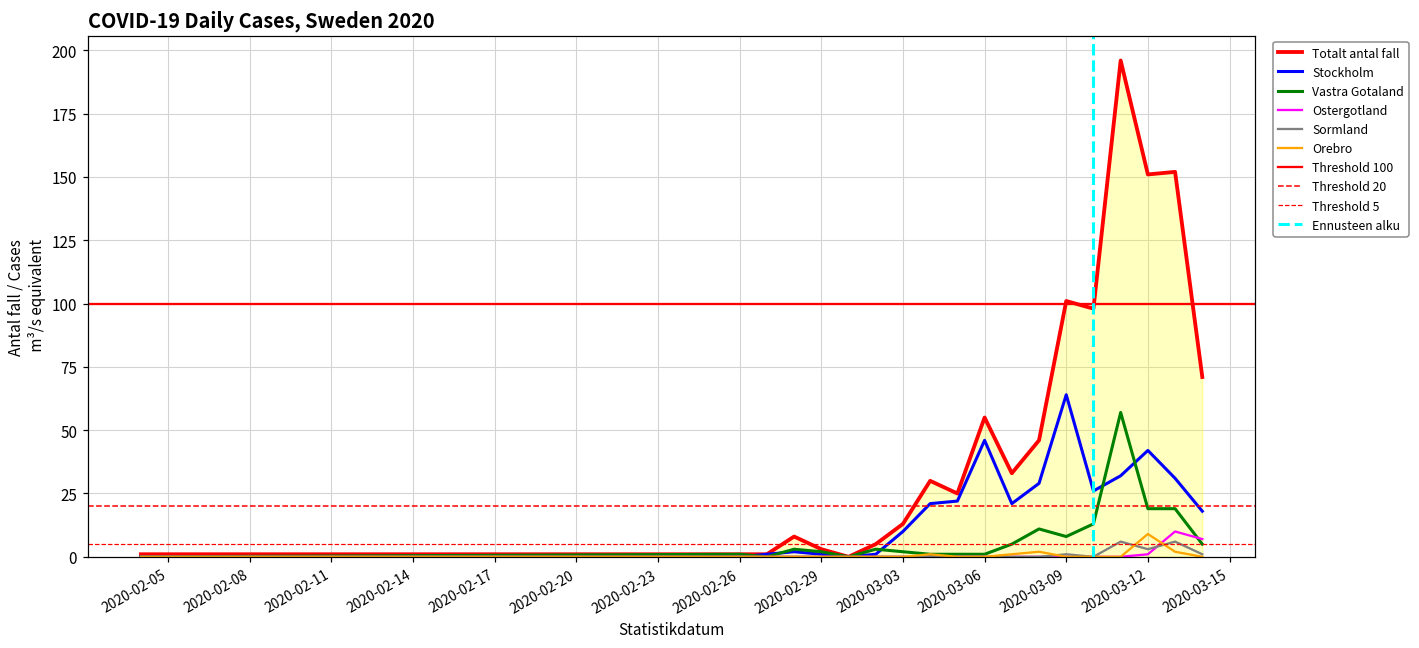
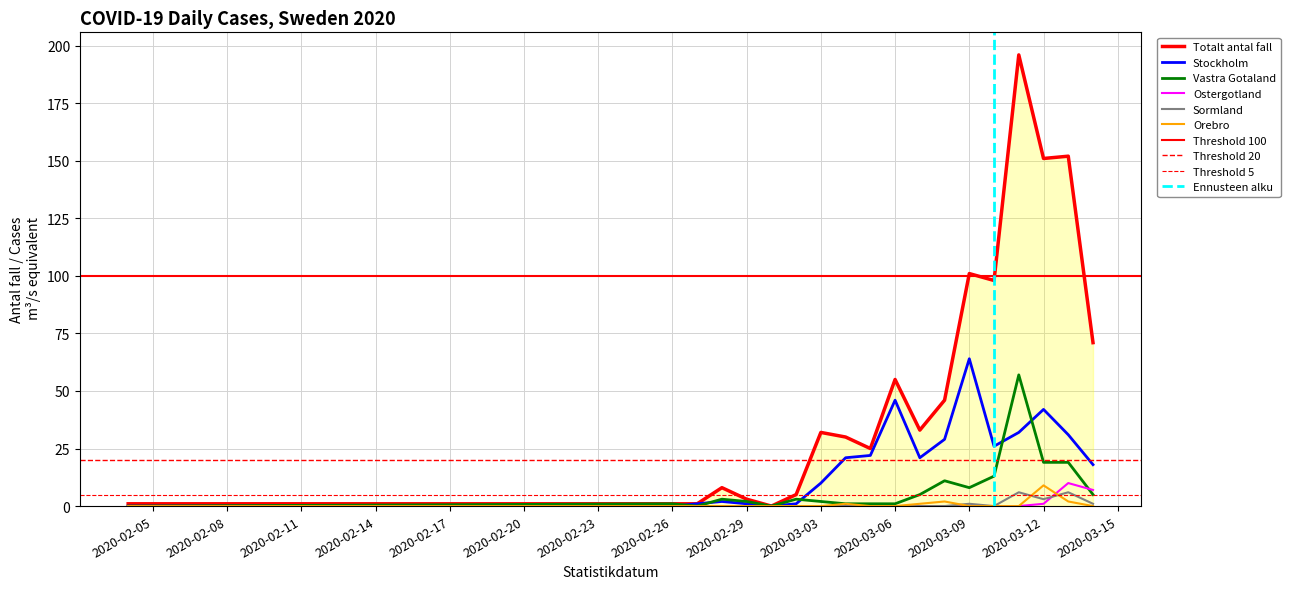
  {
    "Totalt antal fall": {
-     "2020-03-03": 13,
+     "2020-03-03": 32,
      "2020-03-06": 55,
      "2020-03-09": 101,
      "2020-03-12": 151
    },
    "Stockholm": {
      "2020-03-03": 10,
      "2020-03-06": 46,
      "2020-03-09": 64,
      "2020-03-12": 42
    },
    "Vastra Gotaland": {
      "2020-03-03": 2,
      "2020-03-09": 8,
      "2020-03-12": 19
    },
    "Ostergotland": {
      "2020-03-12": 1
    },
    "Sormland": {
      "2020-03-12": 3
    },
    "Orebro": {
      "2020-03-12": 9
    }
  }
